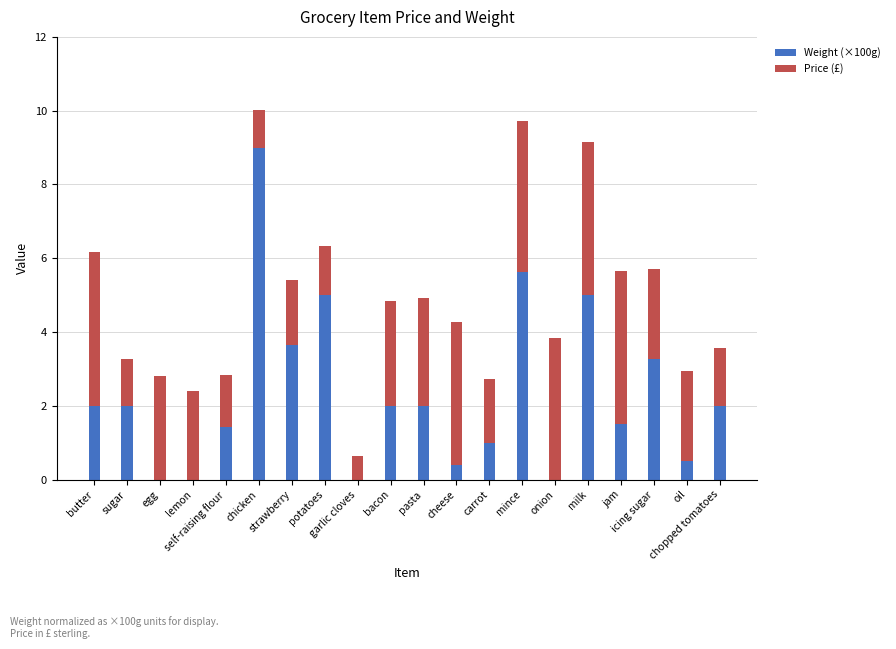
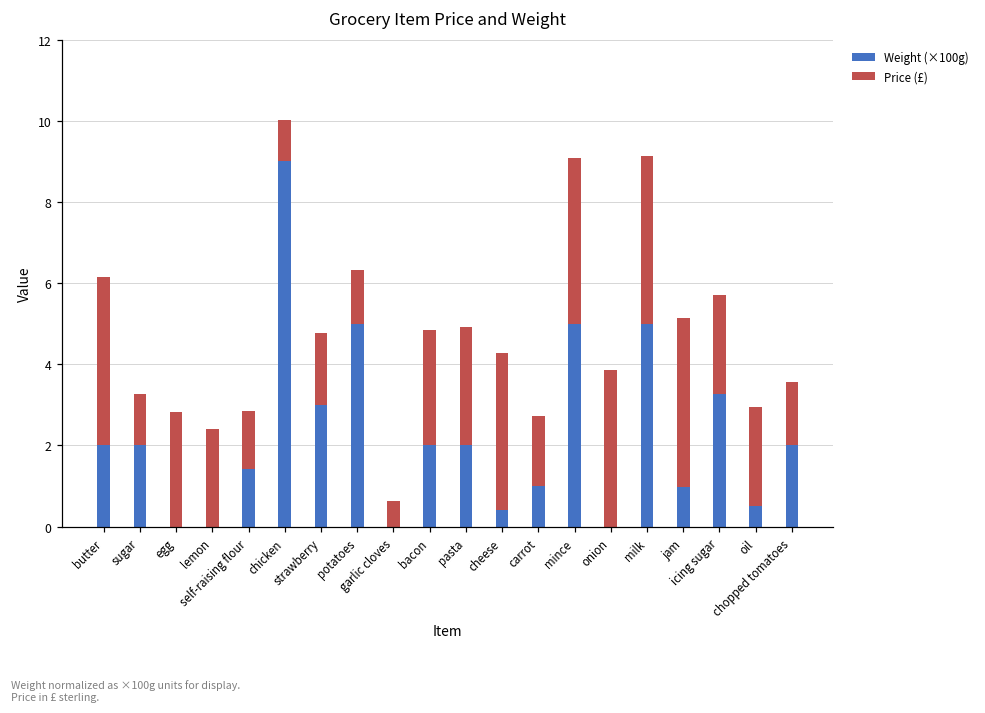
  {
    "Weight (×100g)": {
      "butter": 2.0,
      "sugar": 2.0,
      "egg": 0.0,
      "lemon": 0.0,
      "self-raising flour": 1.4,
      "chicken": 9.0,
-     "strawberry": 3.6,
+     "strawberry": 3.0,
      "potatoes": 5.0,
      "garlic cloves": 0.0,
      "bacon": 2.0,
      "pasta": 2.0,
      "cheese": 0.4,
      "carrot": 1.0,
-     "mince": 5.6,
+     "mince": 5.0,
      "onion": 0.0,
      "milk": 5.0,
-     "jam": 1.5,
+     "jam": 1.0,
      "icing sugar": 3.3,
      "oil": 0.5,
      "chopped tomatoes": 2.0
    },
    "Price (£)": {
      "butter": 4.2,
      "sugar": 1.3,
      "egg": 2.8,
      "lemon": 2.4,
      "self-raising flour": 1.4,
      "chicken": 1.0,
      "strawberry": 1.8,
      "potatoes": 1.3,
      "garlic cloves": 0.6,
      "bacon": 2.8,
      "pasta": 2.9,
      "cheese": 3.9,
      "carrot": 1.7,
      "mince": 4.1,
      "onion": 3.8,
      "milk": 4.1,
      "jam": 4.2,
      "icing sugar": 2.4,
      "oil": 2.4,
      "chopped tomatoes": 1.6
    }
  }
